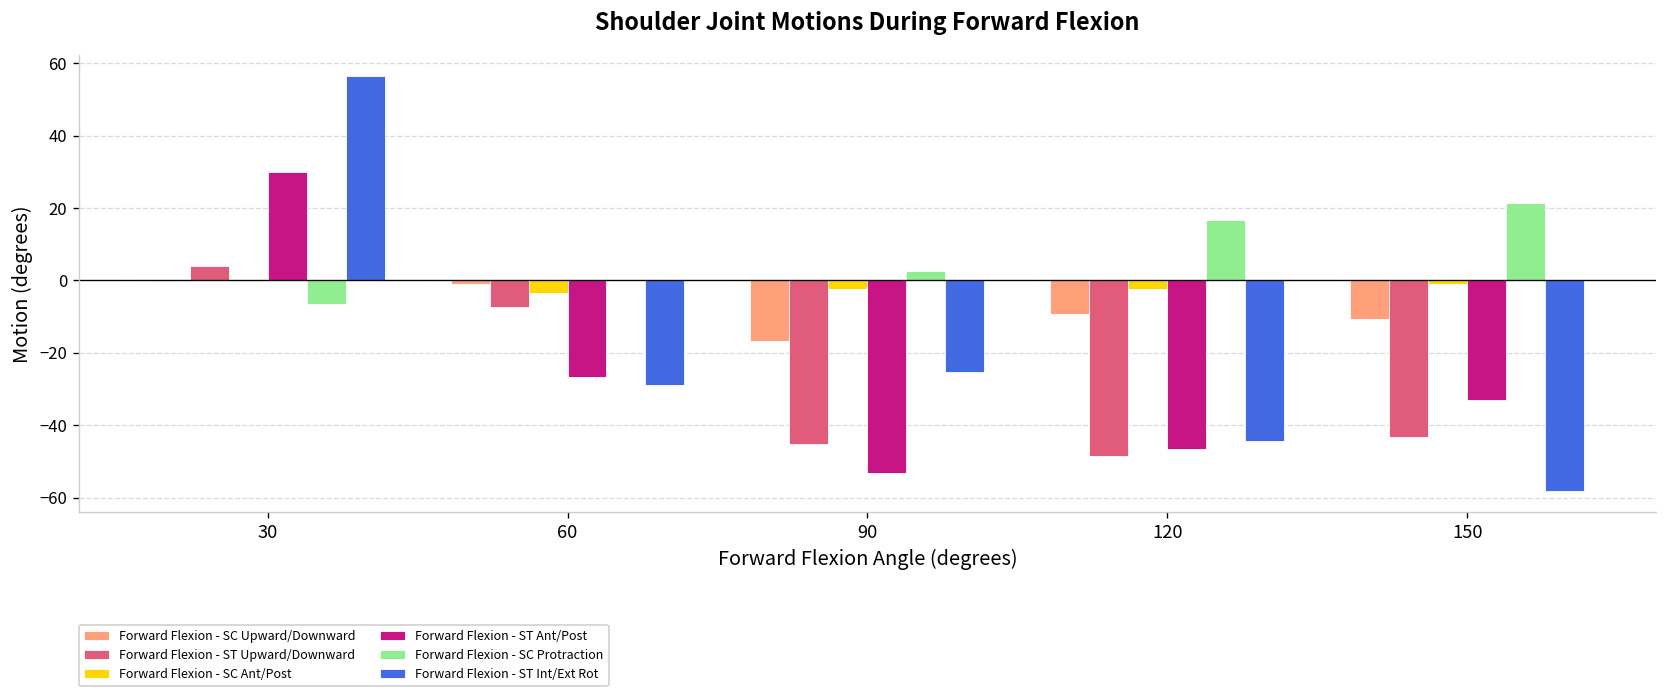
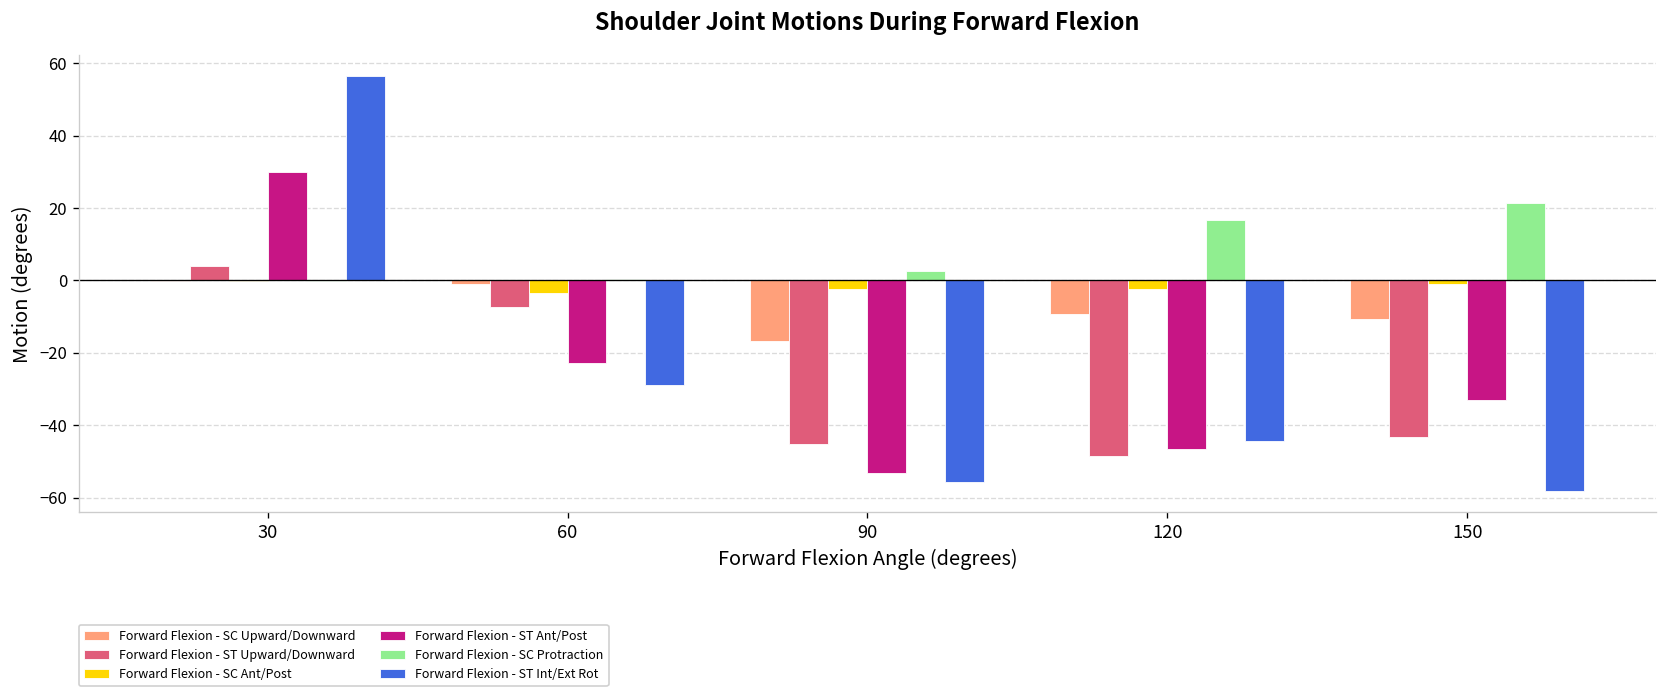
  {
    "Forward Flexion - SC Upward/Downward": {
      "60": -1,
      "90": -17,
      "120": -9,
      "150": -11
    },
    "Forward Flexion - ST Upward/Downward": {
      "30": 4,
      "60": -7,
      "90": -45,
      "120": -48,
      "150": -43
    },
    "Forward Flexion - SC Ant/Post": {
      "60": -4,
      "90": -2,
      "120": -3,
      "150": -1
    },
    "Forward Flexion - ST Ant/Post": {
      "30": 30,
-     "60": -27,
+     "60": -23,
      "90": -53,
      "120": -47,
      "150": -33
    },
    "Forward Flexion - SC Protraction": {
-     "30": -7,
+     "30": 0,
      "90": 3,
      "120": 17,
      "150": 21
    },
    "Forward Flexion - ST Int/Ext Rot": {
      "30": 57,
      "60": -29,
-     "90": -25,
+     "90": -56,
      "120": -44,
      "150": -58
    }
  }
